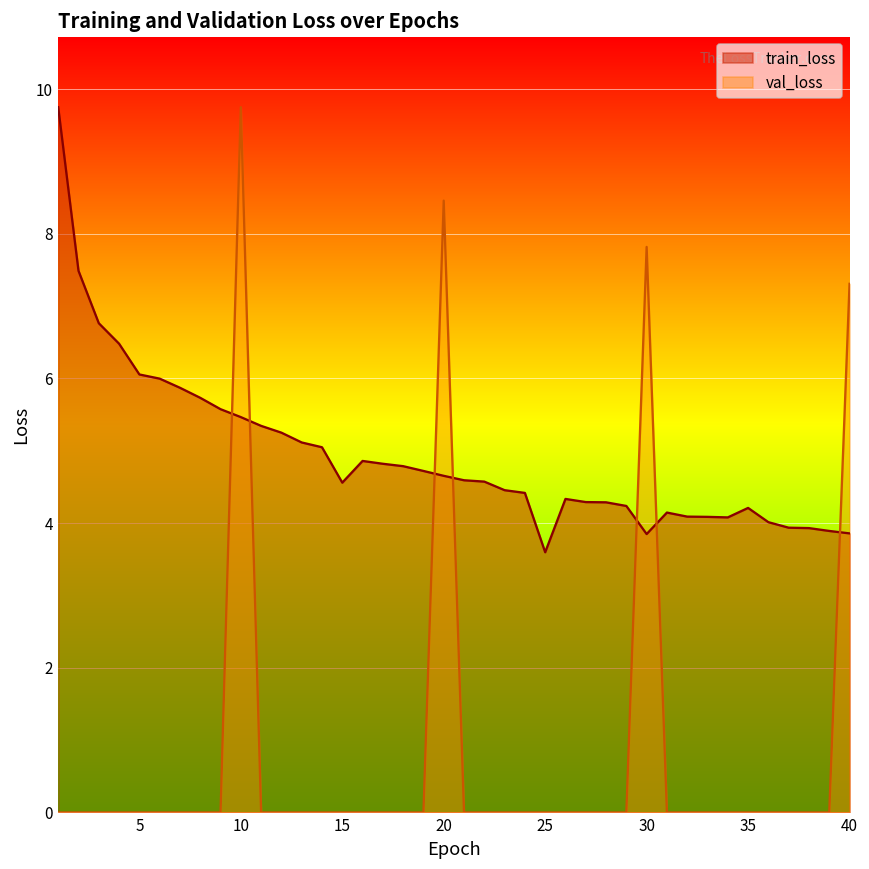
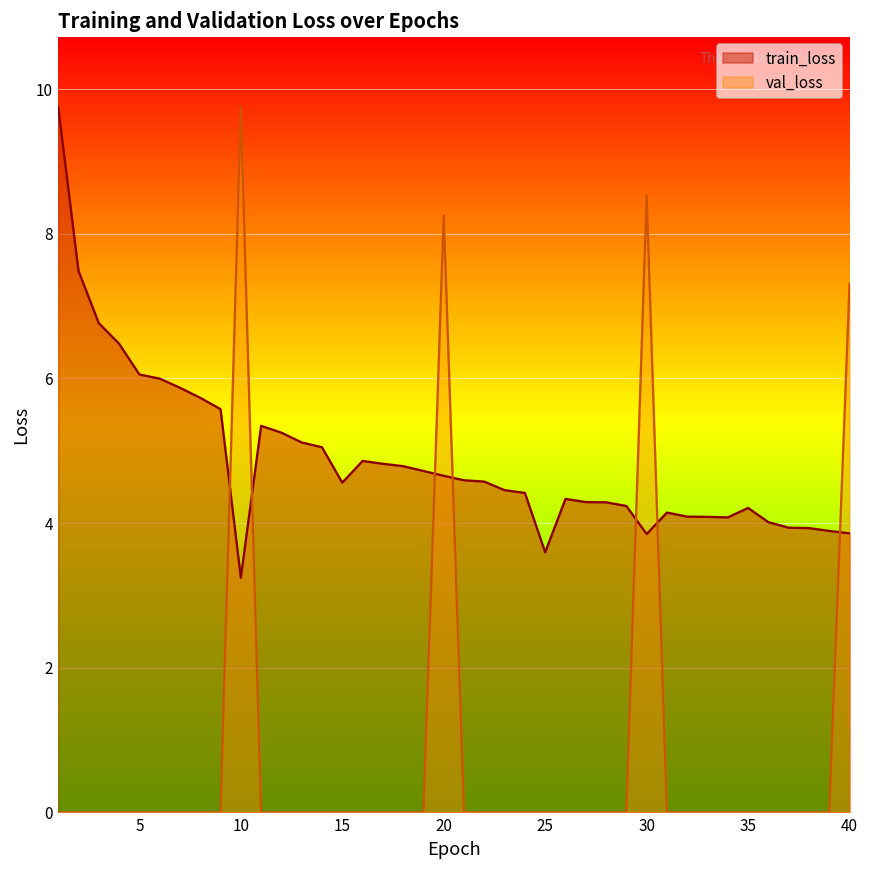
  {
    "train_loss": {
      "5": 6.1,
-     "10": 5.5,
+     "10": 3.2,
      "15": 4.6,
      "20": 4.7,
      "25": 3.6,
      "30": 3.8,
      "35": 4.2,
      "40": 3.9
    },
    "val_loss": {
      "5": 0.0,
      "10": 9.8,
      "15": 0.0,
-     "20": 8.5,
+     "20": 8.3,
      "25": 0.0,
-     "30": 7.8,
+     "30": 8.5,
      "35": 0.0,
      "40": 7.3
    }
  }
